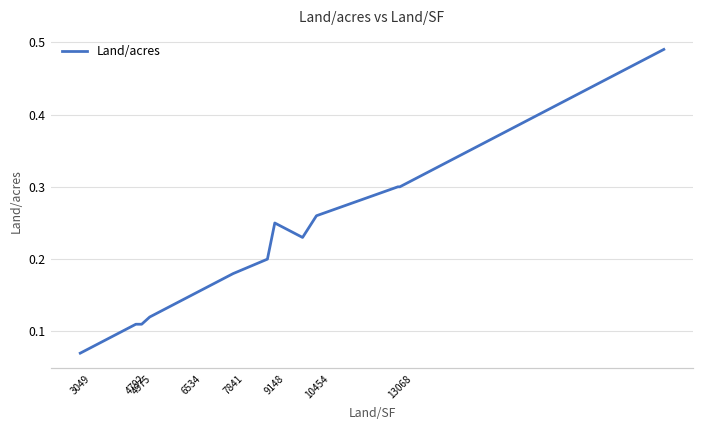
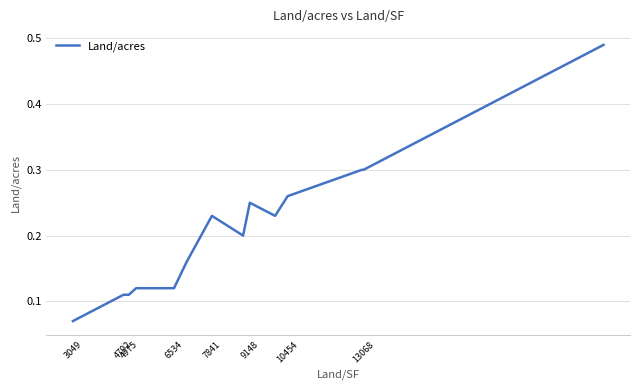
  {
    "3049": 0.07,
    "4792": 0.11,
    "4975": 0.11,
-   "6534": 0.15,
-   "7841": 0.18,
+   "6534": 0.12,
+   "7841": 0.23,
    "9148": 0.25,
    "10454": 0.26,
    "13068": 0.30
  }
